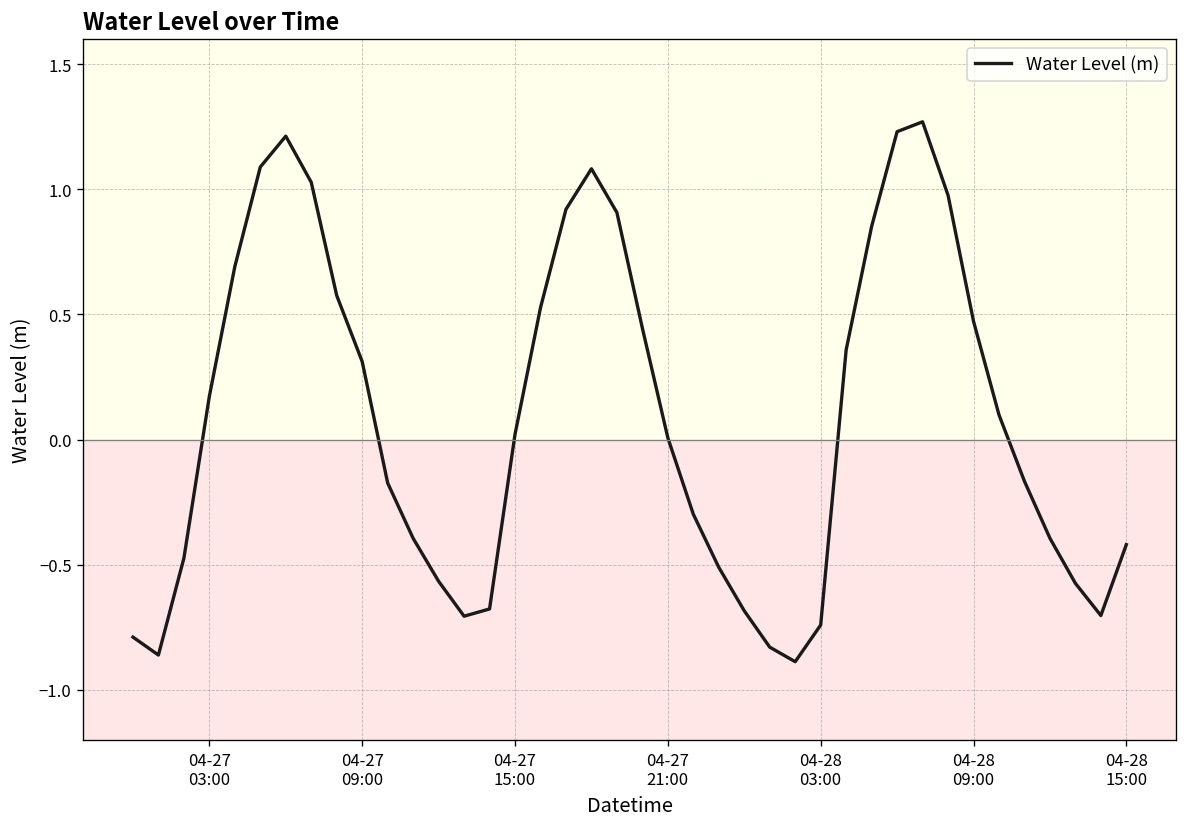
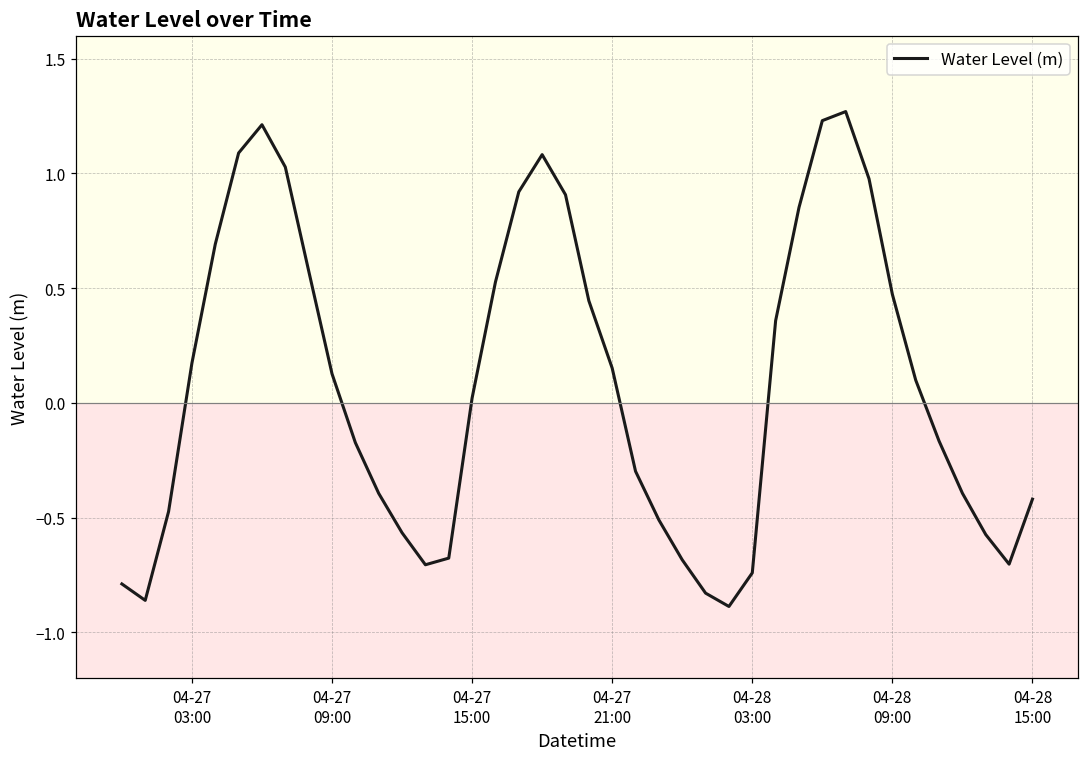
  {
    "04-27 03:00": 0.17,
-   "04-27 09:00": 0.31,
+   "04-27 09:00": 0.13,
    "04-27 15:00": 0.02,
-   "04-27 21:00": 0.01,
+   "04-27 21:00": 0.15,
    "04-28 03:00": -0.74,
    "04-28 09:00": 0.47,
    "04-28 15:00": -0.42
  }
